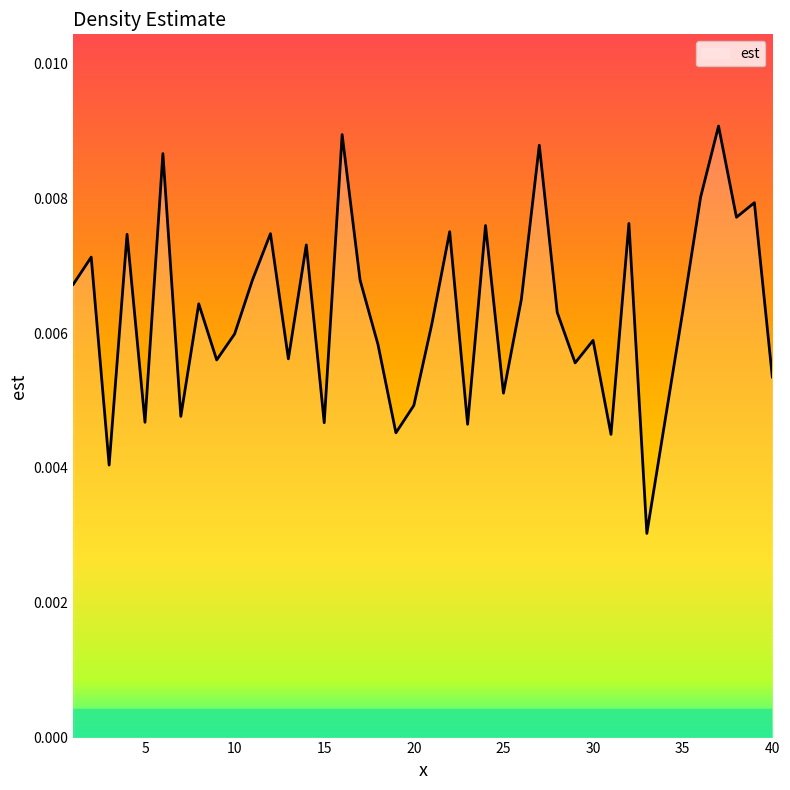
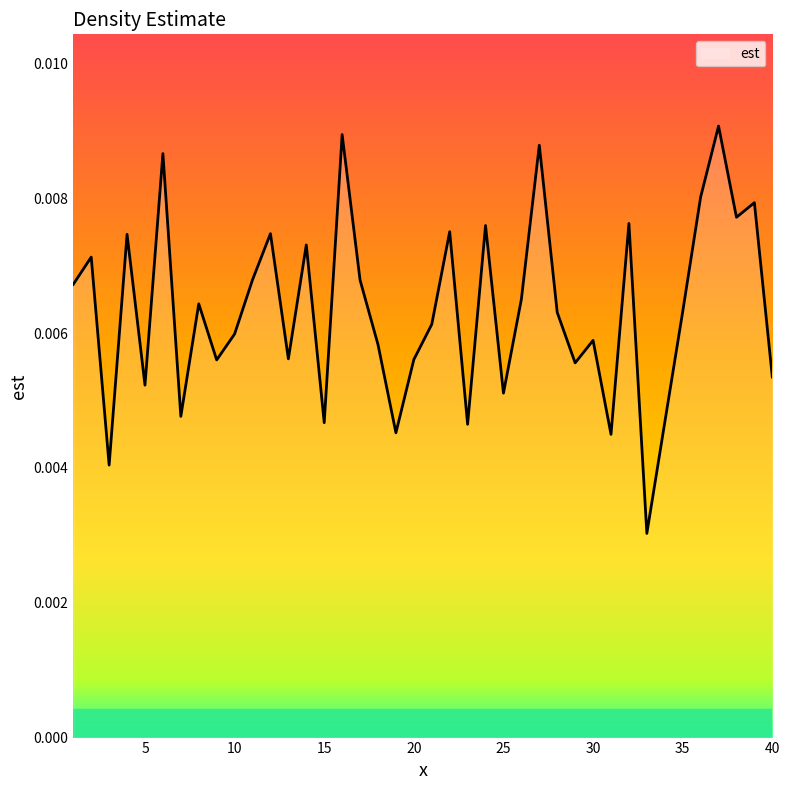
  {
-   "5": 0.0047,
+   "5": 0.0052,
    "10": 0.0060,
    "15": 0.0047,
-   "20": 0.0049,
+   "20": 0.0056,
    "25": 0.0051,
    "30": 0.0059,
    "35": 0.0063,
    "40": 0.0053
  }
